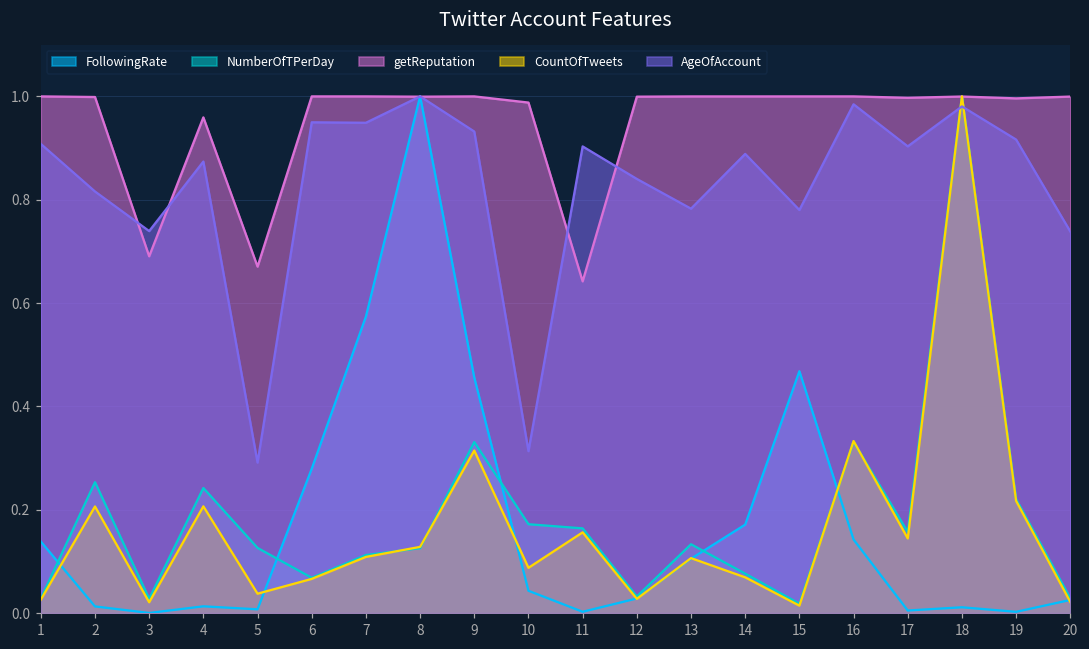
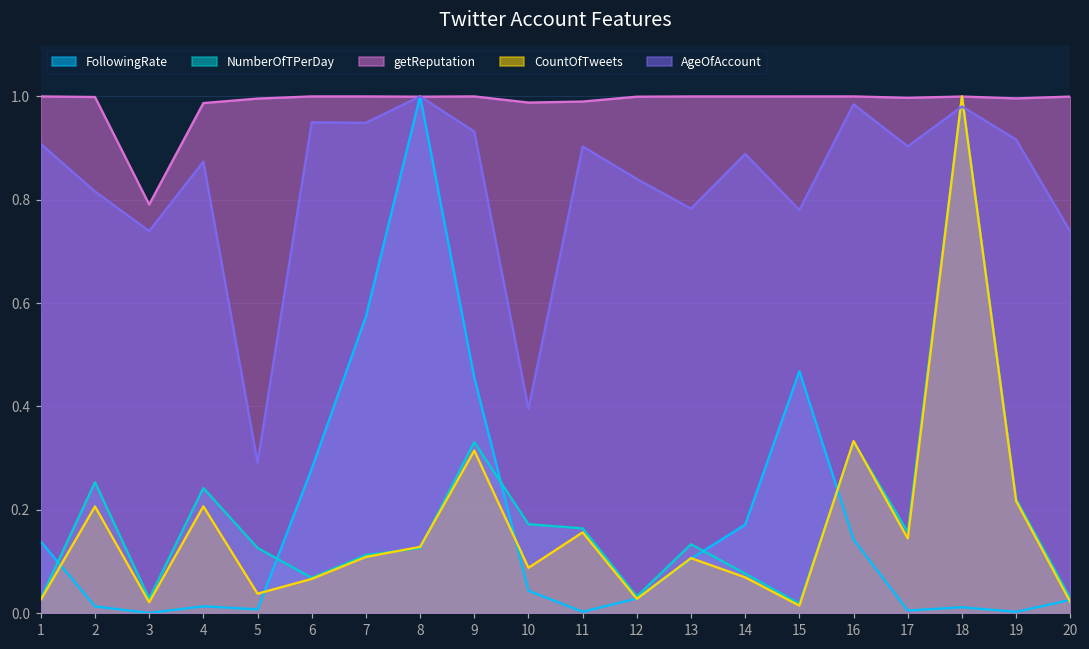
  {
    "getReputation": {
      "1": 1.00,
      "2": 1.00,
-     "3": 0.69,
-     "4": 0.96,
-     "5": 0.67,
+     "3": 0.79,
+     "4": 0.99,
+     "5": 1.00,
      "6": 1.00,
      "7": 1.00,
      "9": 1.00,
      "10": 0.99,
-     "11": 0.64,
+     "11": 0.99,
      "12": 1.00,
      "13": 1.00,
      "14": 1.00,
      "15": 1.00,
      "16": 1.00,
      "17": 1.00,
      "19": 1.00,
      "20": 1.00
    },
    "CountOfTweets": {
      "2": 0.21,
      "3": 0.02,
      "4": 0.21,
      "5": 0.04,
      "9": 0.31,
      "10": 0.09,
      "11": 0.16,
      "14": 0.07,
      "17": 0.14
    },
    "AgeOfAccount": {
      "1": 0.91,
      "2": 0.82,
      "3": 0.74,
      "4": 0.87,
      "5": 0.29,
      "6": 0.95,
      "7": 0.95,
      "9": 0.93,
-     "10": 0.31,
+     "10": 0.40,
      "11": 0.90,
      "12": 0.84,
      "13": 0.78,
      "14": 0.89,
      "15": 0.78,
      "16": 0.98,
      "17": 0.90,
      "18": 0.98,
      "19": 0.92,
      "20": 0.74
    }
  }
